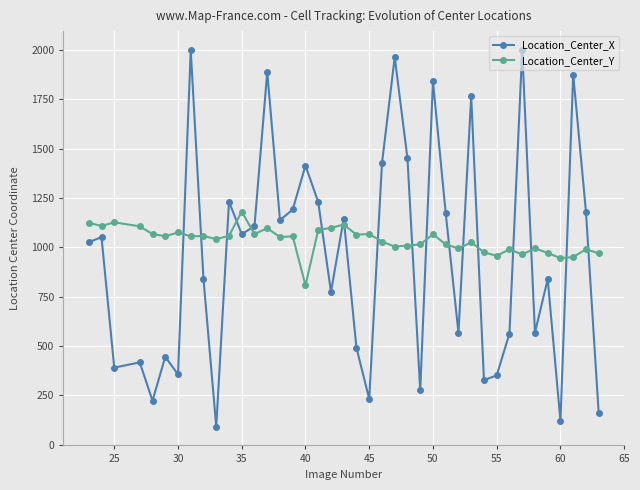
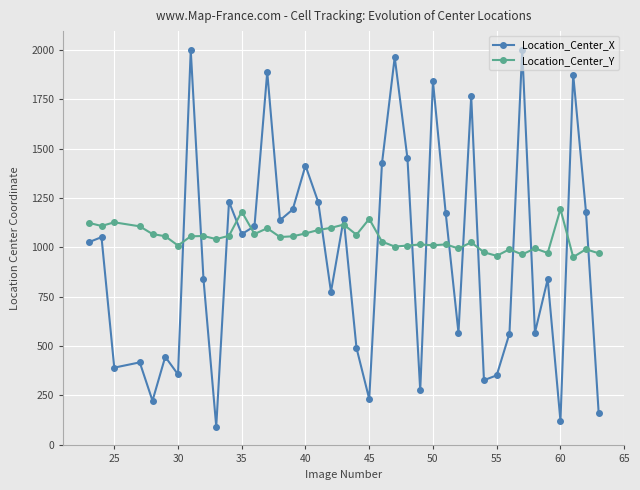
  {
    "Location_Center_X": {
      "25": 390,
      "30": 360,
      "35": 1070,
      "40": 1410,
      "45": 230,
      "50": 1840,
      "55": 350,
      "60": 120
    },
    "Location_Center_Y": {
      "25": 1130,
-     "30": 1080,
+     "30": 1010,
      "35": 1180,
-     "40": 810,
-     "45": 1070,
-     "50": 1070,
+     "40": 1070,
+     "45": 1140,
+     "50": 1010,
      "55": 960,
-     "60": 950
+     "60": 1190
    }
  }
